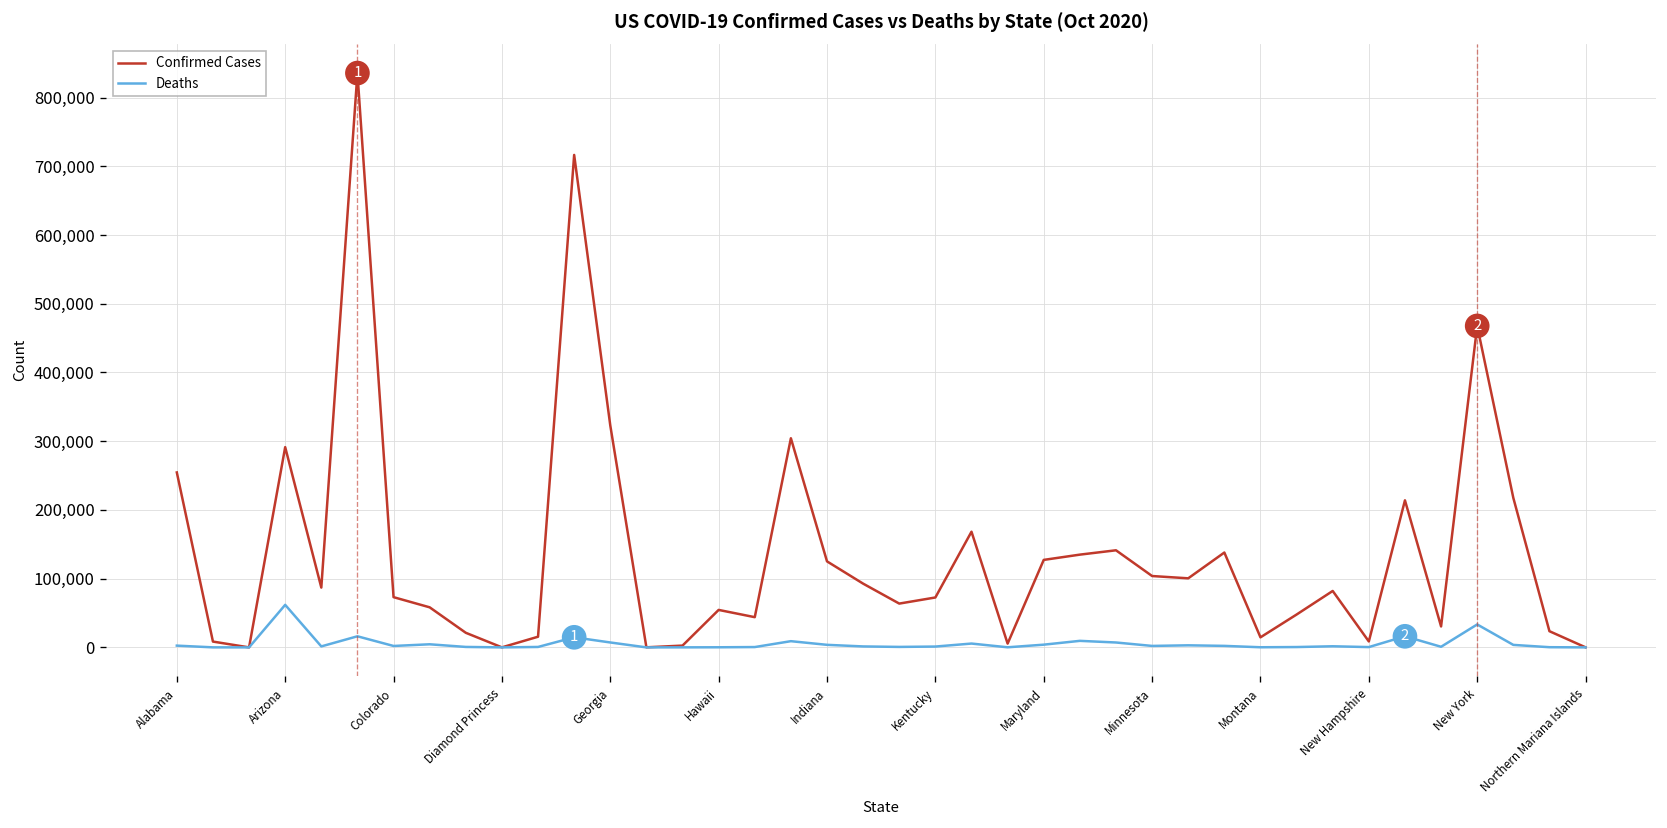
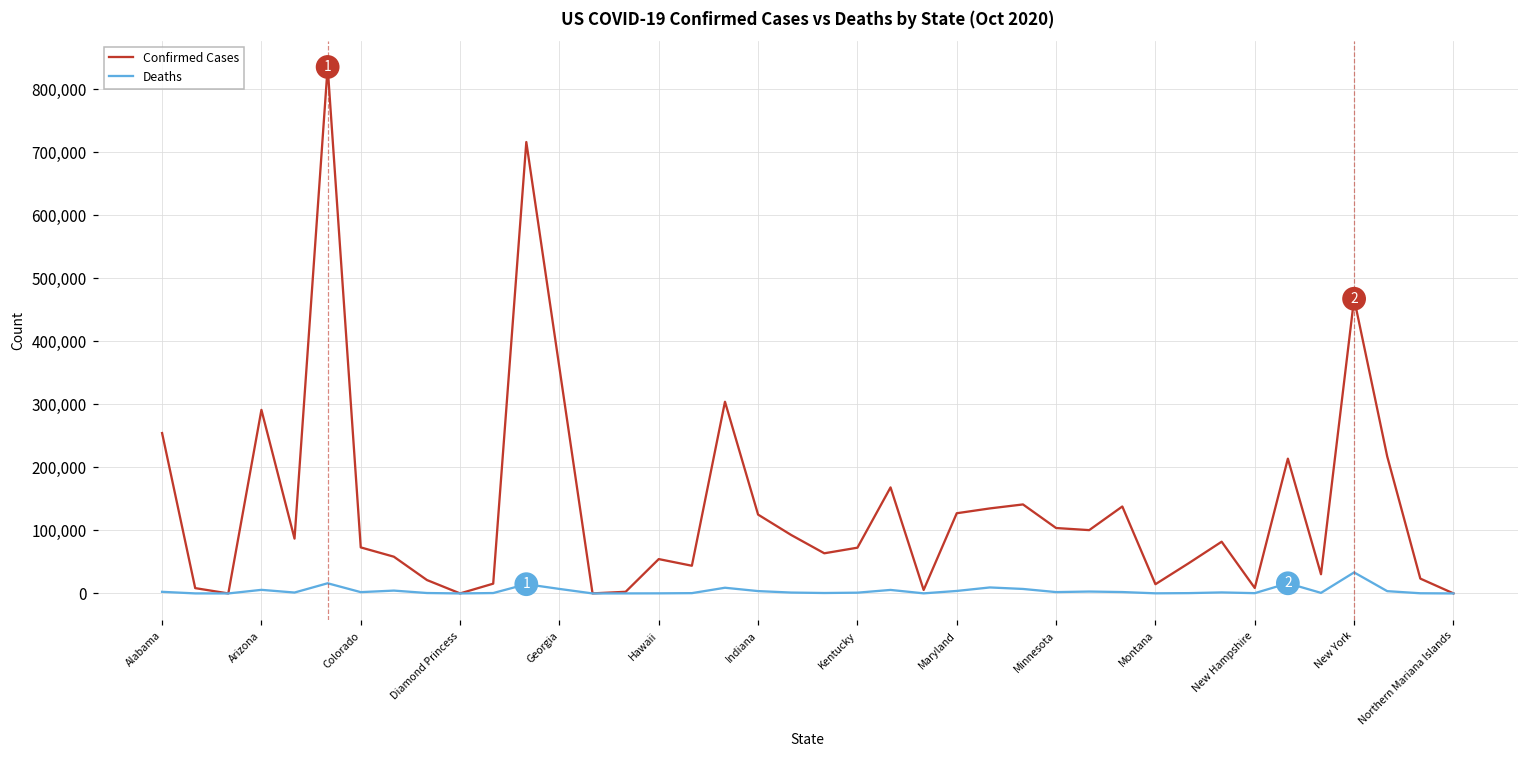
  {
    "Confirmed Cases": {
      "Alabama": "250,000",
      "Arizona": "290,000",
      "Colorado": "70,000",
-     "Georgia": "320,000",
+     "Georgia": "360,000",
      "Hawaii": "50,000",
      "Indiana": "130,000",
      "Kentucky": "70,000",
      "Maryland": "130,000",
      "Minnesota": "100,000",
      "Montana": "10,000",
      "New Hampshire": "10,000"
    },
    "Deaths": {
      "Alabama": "0",
-     "Arizona": "60,000",
+     "Arizona": "10,000",
      "Colorado": "0",
      "Georgia": "10,000",
      "Hawaii": "0",
      "Indiana": "0",
      "Kentucky": "0",
      "Maryland": "0",
      "Minnesota": "0",
      "Montana": "0",
      "New Hampshire": "0",
      "New York": "30,000"
    }
  }
